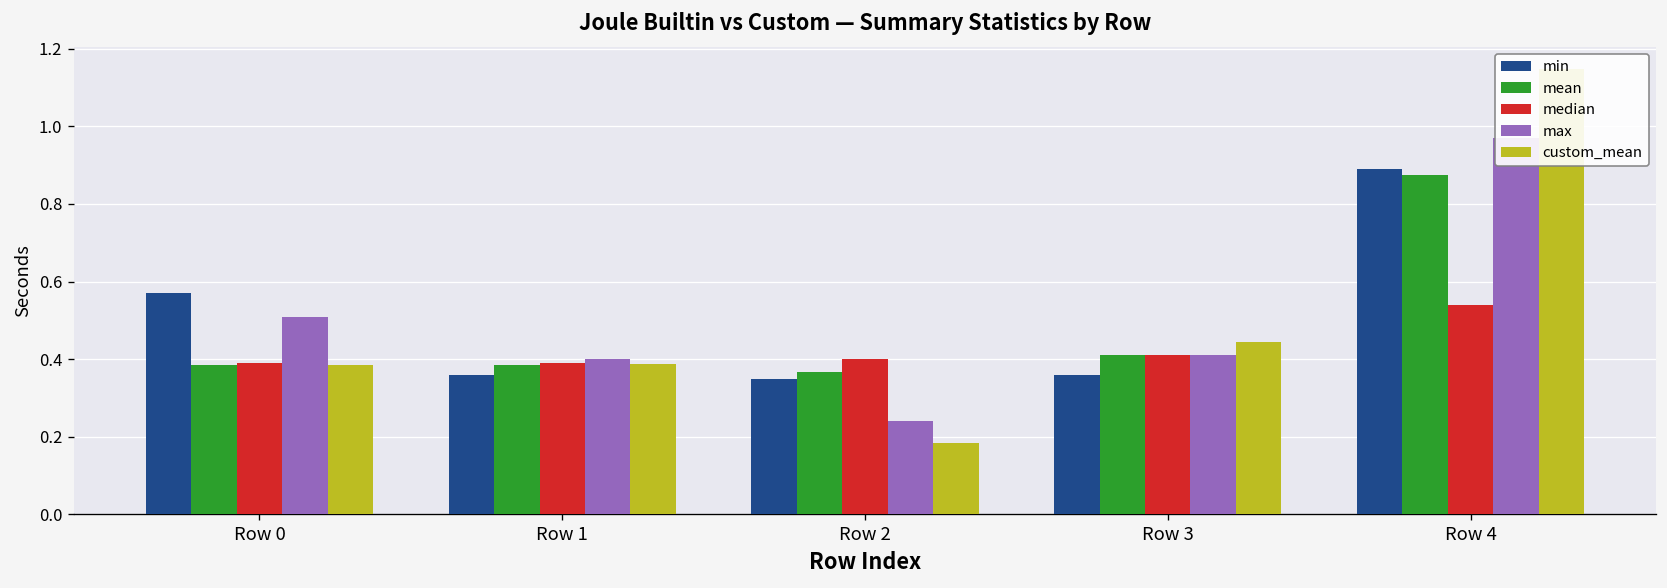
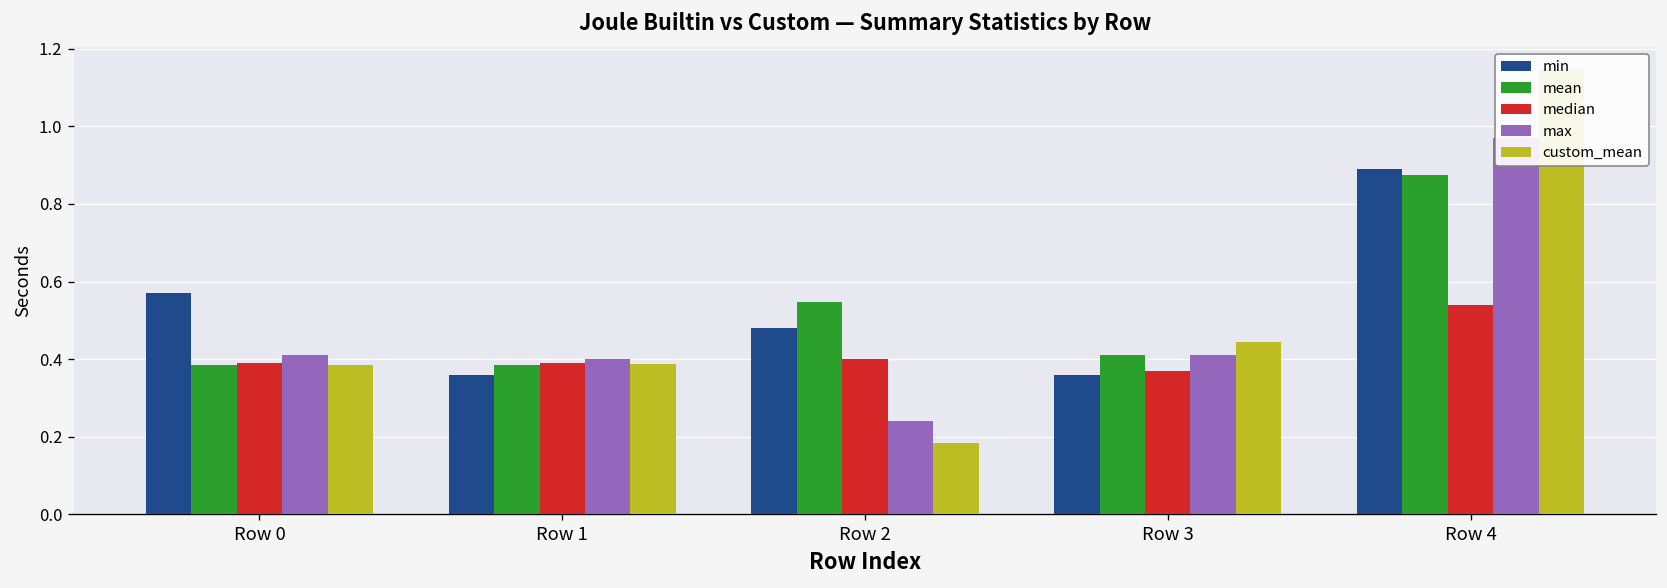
  {
    "min": {
      "Row 0": 0.57,
      "Row 1": 0.36,
-     "Row 2": 0.35,
+     "Row 2": 0.48,
      "Row 3": 0.36,
      "Row 4": 0.89
    },
    "mean": {
      "Row 0": 0.39,
      "Row 1": 0.39,
-     "Row 2": 0.37,
+     "Row 2": 0.55,
      "Row 3": 0.41,
      "Row 4": 0.87
    },
    "median": {
      "Row 0": 0.39,
      "Row 1": 0.39,
      "Row 2": 0.40,
-     "Row 3": 0.41,
+     "Row 3": 0.37,
      "Row 4": 0.54
    },
    "max": {
-     "Row 0": 0.51,
+     "Row 0": 0.41,
      "Row 1": 0.40,
      "Row 2": 0.24,
      "Row 3": 0.41
    },
    "custom_mean": {
      "Row 0": 0.39,
      "Row 1": 0.39,
      "Row 2": 0.18,
      "Row 3": 0.44
    }
  }
